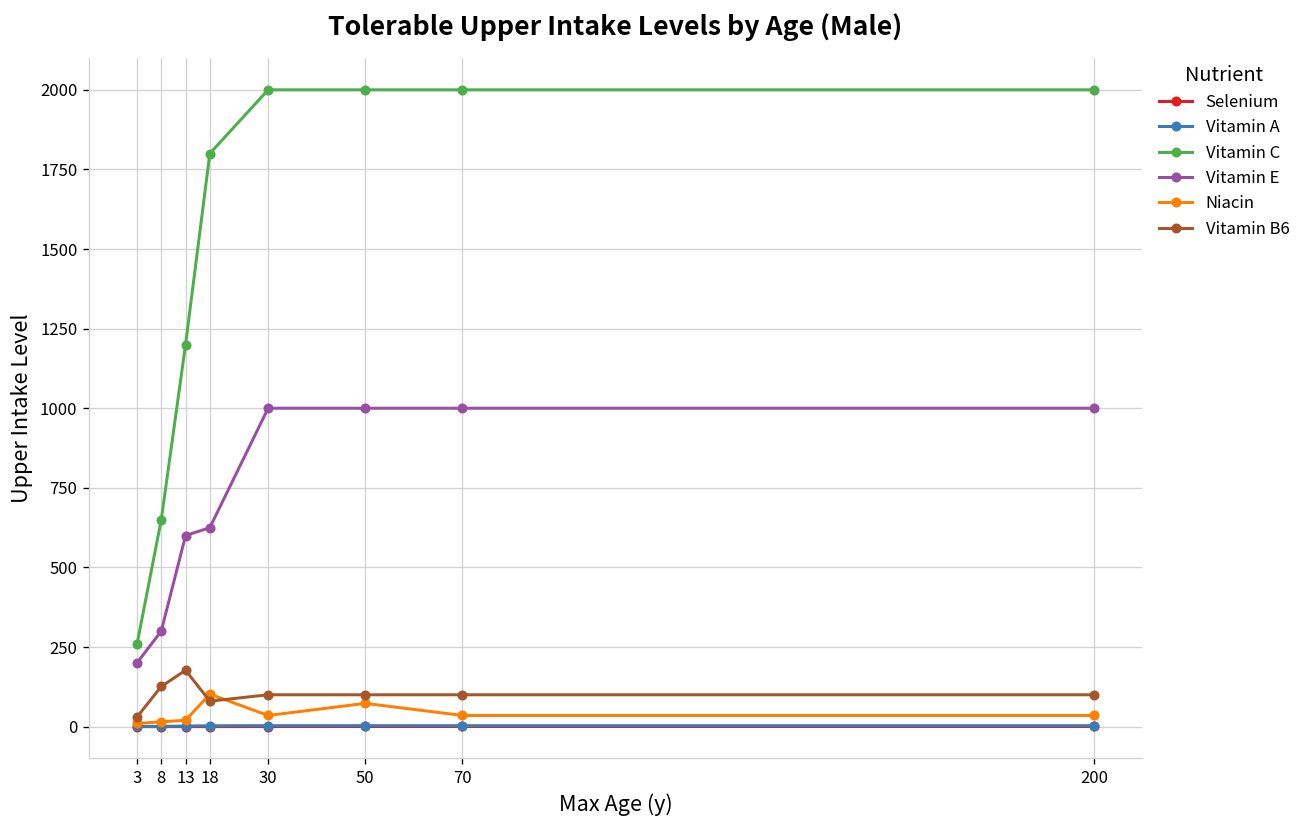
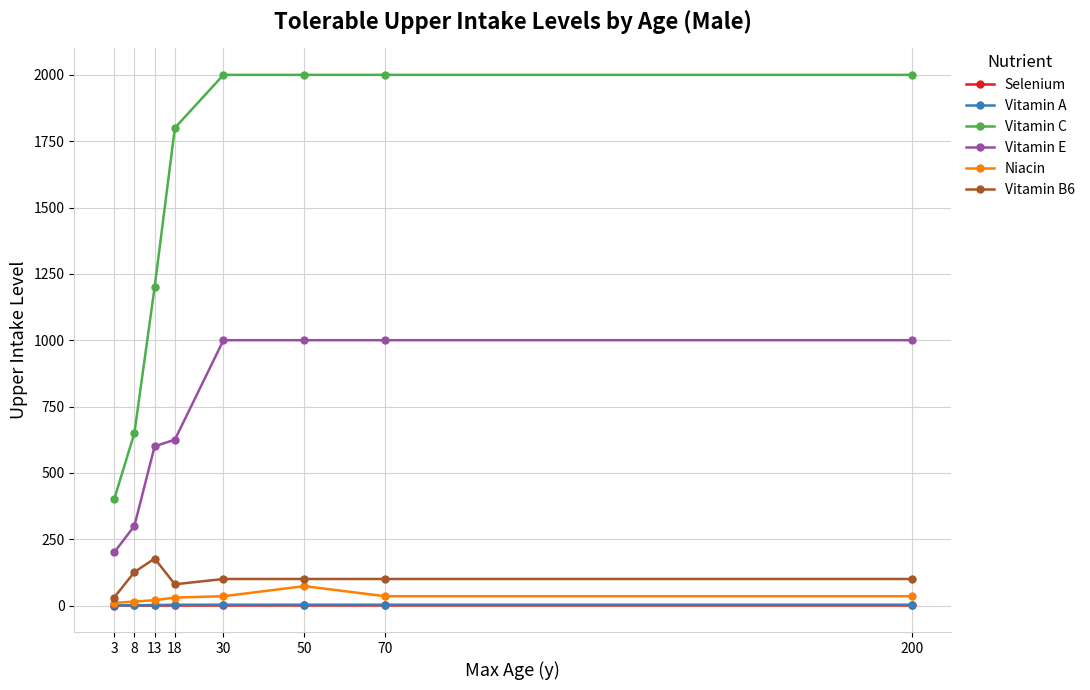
  {
    "Vitamin C": {
-     "3": 260,
+     "3": 400,
      "8": 650,
      "13": 1200,
      "18": 1800,
      "30": 2000,
      "50": 2000,
      "70": 2000,
      "200": 2000
    },
    "Vitamin E": {
      "3": 200,
      "8": 300,
      "13": 600,
      "18": 630,
      "30": 1000,
      "50": 1000,
      "70": 1000,
      "200": 1000
    },
    "Niacin": {
      "8": 20,
      "13": 20,
-     "18": 100,
+     "18": 30,
      "30": 40,
      "50": 70,
      "70": 40,
      "200": 40
    },
    "Vitamin B6": {
      "3": 30,
      "8": 130,
      "13": 180,
      "18": 80,
      "30": 100,
      "50": 100,
      "70": 100,
      "200": 100
    }
  }
